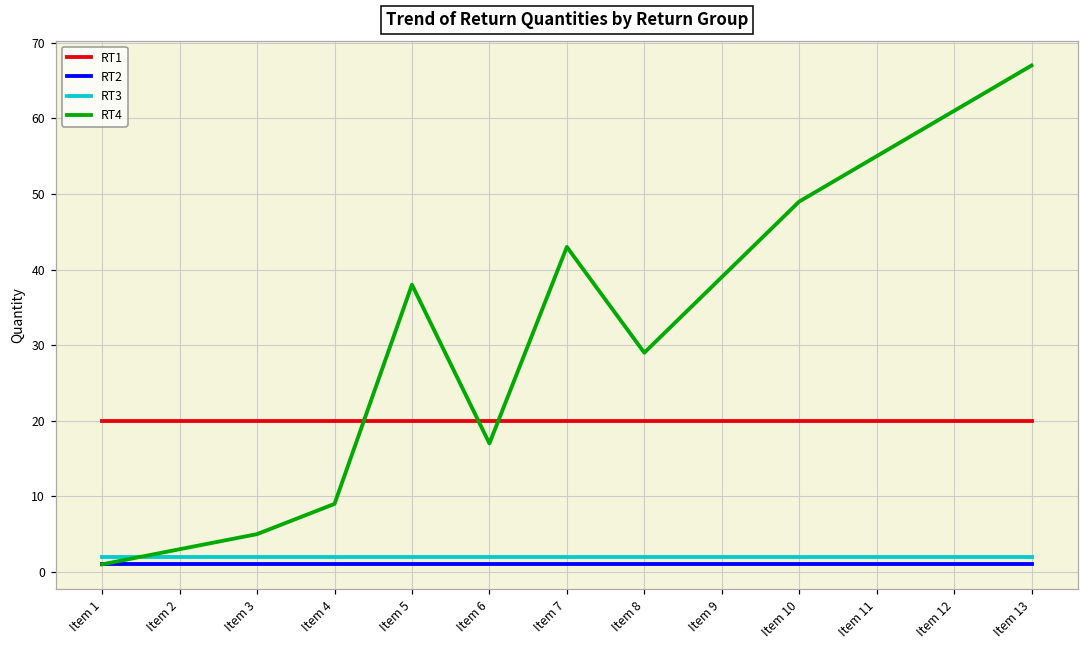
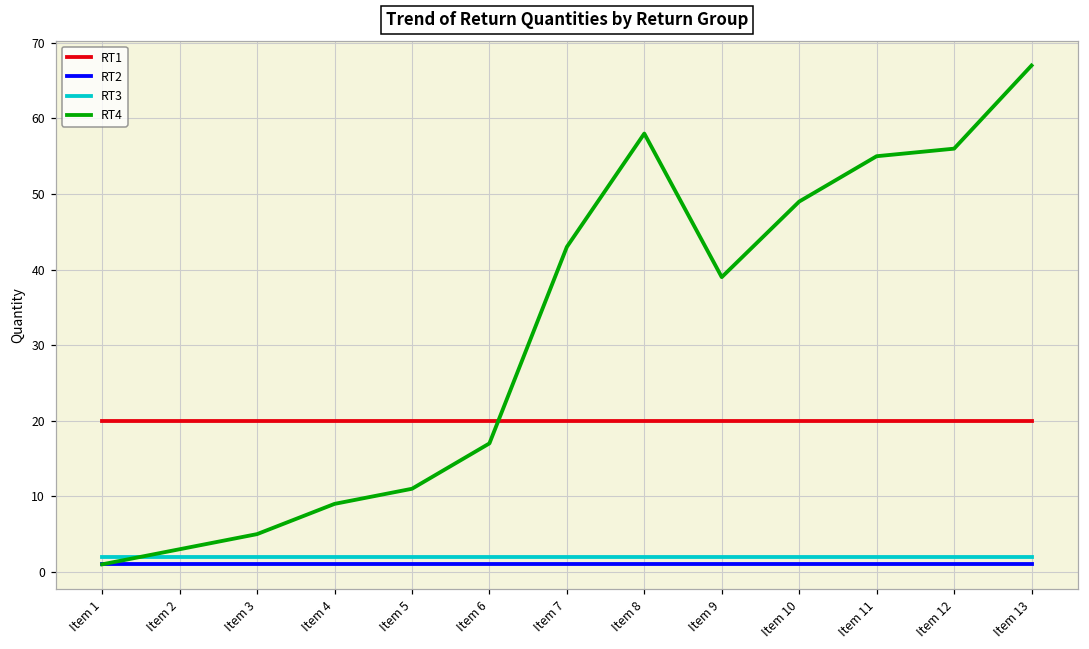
  {
    "RT1": {
      "Item 1": 20,
      "Item 2": 20,
      "Item 3": 20,
      "Item 4": 20,
      "Item 5": 20,
      "Item 6": 20,
      "Item 7": 20,
      "Item 8": 20,
      "Item 9": 20,
      "Item 10": 20,
      "Item 11": 20,
      "Item 12": 20,
      "Item 13": 20
    },
    "RT2": {
      "Item 2": 1,
      "Item 3": 1,
      "Item 4": 1,
      "Item 5": 1,
      "Item 6": 1,
      "Item 7": 1,
      "Item 8": 1,
      "Item 9": 1,
      "Item 10": 1,
      "Item 11": 1,
      "Item 12": 1,
      "Item 13": 1
    },
    "RT3": {
      "Item 1": 2,
      "Item 2": 2,
      "Item 3": 2,
      "Item 4": 2,
      "Item 5": 2,
      "Item 6": 2,
      "Item 7": 2,
      "Item 8": 2,
      "Item 9": 2,
      "Item 10": 2,
      "Item 11": 2,
      "Item 12": 2,
      "Item 13": 2
    },
    "RT4": {
      "Item 2": 3,
      "Item 3": 5,
      "Item 4": 9,
-     "Item 5": 38,
+     "Item 5": 11,
      "Item 6": 17,
      "Item 7": 43,
-     "Item 8": 29,
+     "Item 8": 58,
      "Item 9": 39,
      "Item 10": 49,
      "Item 11": 55,
-     "Item 12": 61,
+     "Item 12": 56,
      "Item 13": 67
    }
  }
